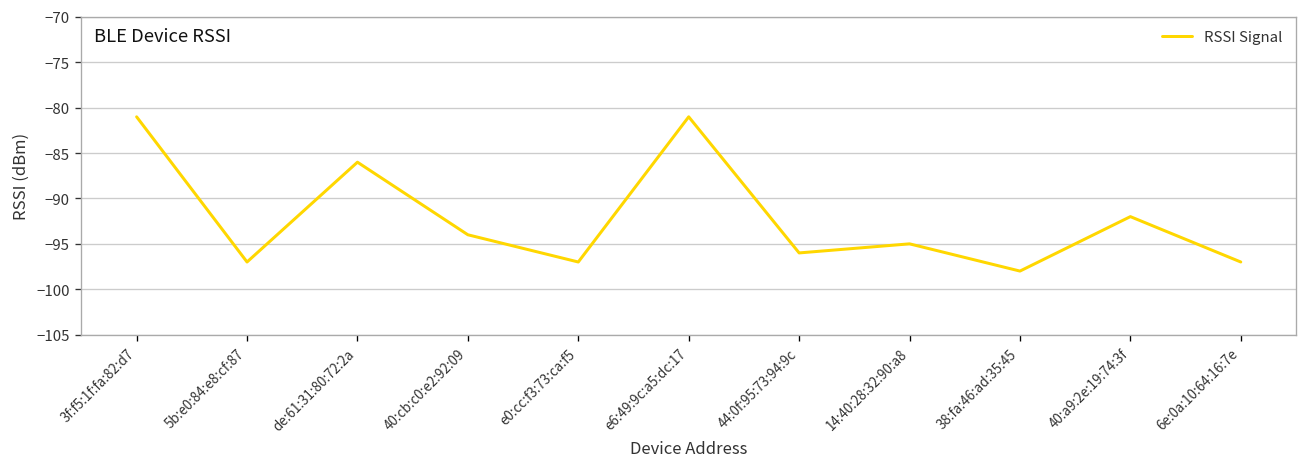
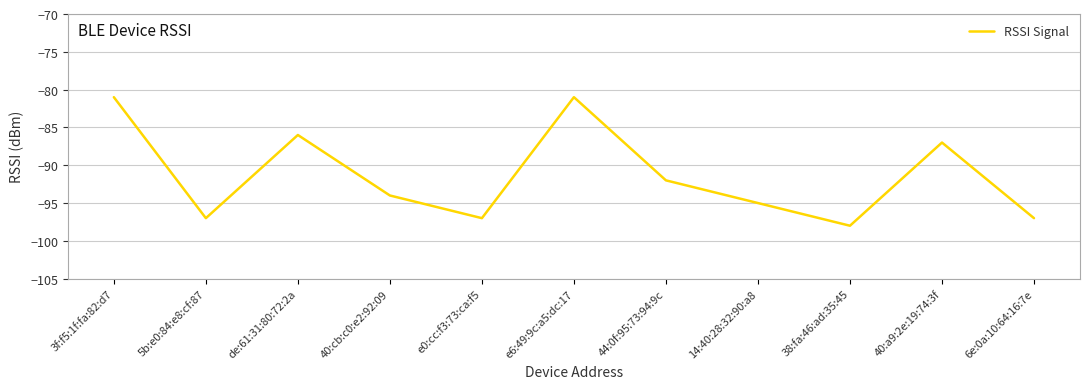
  {
    "3f:f5:1f:fa:82:d7": -81,
    "5b:e0:84:e8:cf:87": -97,
    "de:61:31:80:72:2a": -86,
    "40:cb:c0:e2:92:09": -94,
    "e0:cc:f3:73:ca:f5": -97,
    "e6:49:9c:a5:dc:17": -81,
-   "44:0f:95:73:94:9c": -96,
+   "44:0f:95:73:94:9c": -92,
    "14:40:28:32:90:a8": -95,
    "38:fa:46:ad:35:45": -98,
-   "40:a9:2e:19:74:3f": -92,
+   "40:a9:2e:19:74:3f": -87,
    "6e:0a:10:64:16:7e": -97
  }
